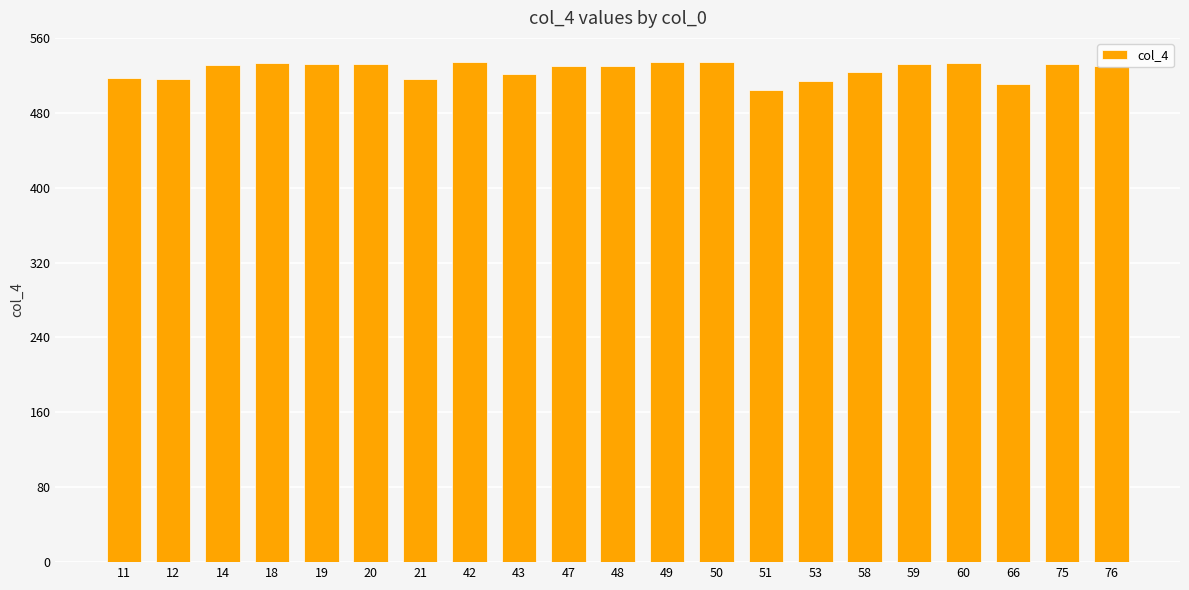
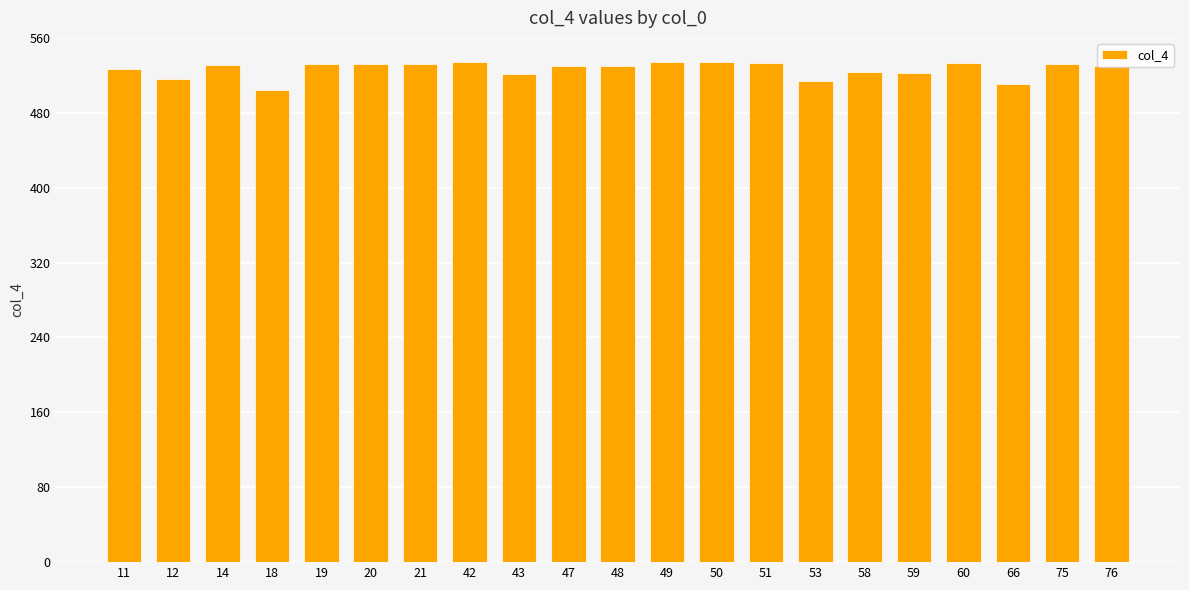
  {
-   "11": 520,
+   "11": 530,
    "12": 520,
    "14": 530,
-   "18": 530,
+   "18": 500,
    "19": 530,
    "20": 530,
-   "21": 520,
+   "21": 530,
    "42": 530,
    "43": 520,
    "47": 530,
    "48": 530,
    "49": 530,
    "50": 530,
-   "51": 500,
+   "51": 530,
    "53": 510,
    "58": 520,
-   "59": 530,
+   "59": 520,
    "60": 530,
    "66": 510,
    "75": 530
  }
